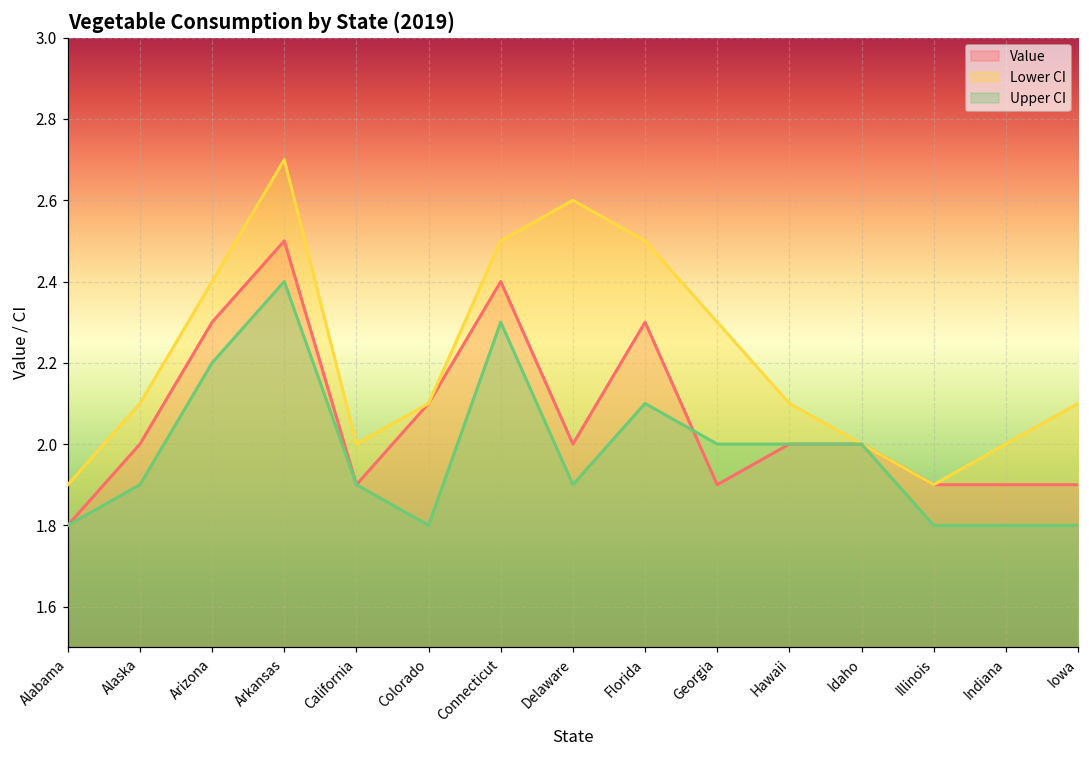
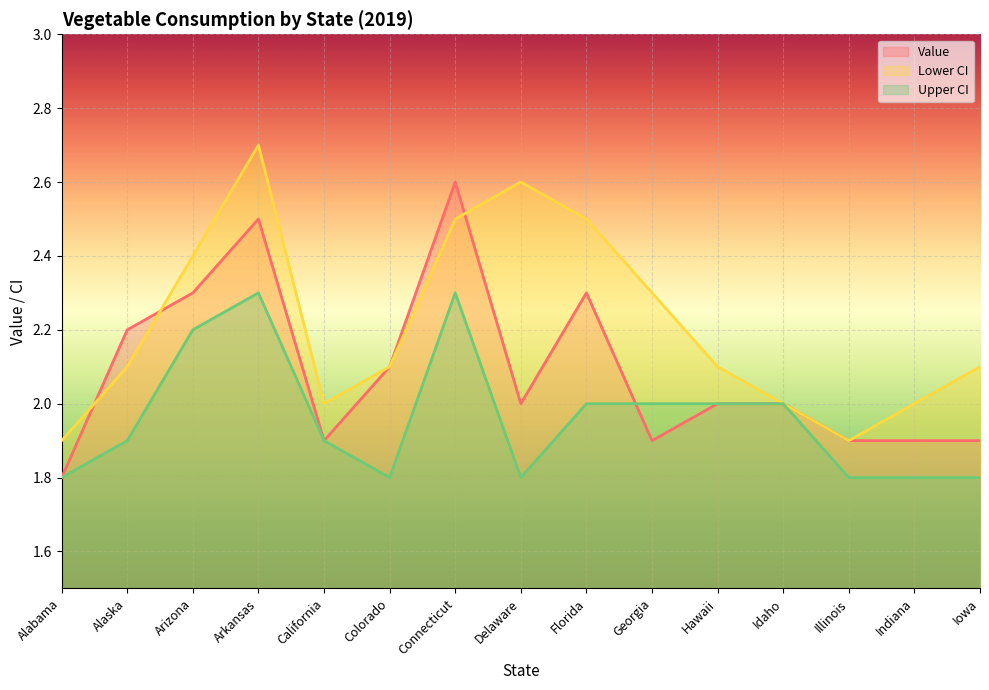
  {
    "Value": {
-     "Alaska": 2.0,
+     "Alaska": 2.2,
      "Arizona": 2.3,
      "Arkansas": 2.5,
-     "Connecticut": 2.4,
+     "Connecticut": 2.6,
      "Delaware": 2.0,
      "Florida": 2.3,
      "Georgia": 1.9,
      "Indiana": 1.9,
      "Iowa": 1.9
    },
    "Lower CI": {
      "Alabama": 1.9,
      "Alaska": 2.1,
      "Arizona": 2.4,
      "Arkansas": 2.7,
      "California": 2.0,
      "Connecticut": 2.5,
      "Delaware": 2.6,
      "Florida": 2.5,
      "Georgia": 2.3,
      "Hawaii": 2.1,
      "Indiana": 2.0,
      "Iowa": 2.1
    },
    "Upper CI": {
      "Alaska": 1.9,
      "Arizona": 2.2,
-     "Arkansas": 2.4,
+     "Arkansas": 2.3,
      "Colorado": 1.8,
      "Connecticut": 2.3,
-     "Delaware": 1.9,
-     "Florida": 2.1,
+     "Delaware": 1.8,
+     "Florida": 2.0,
      "Georgia": 2.0,
      "Illinois": 1.8,
      "Indiana": 1.8,
      "Iowa": 1.8
    }
  }
